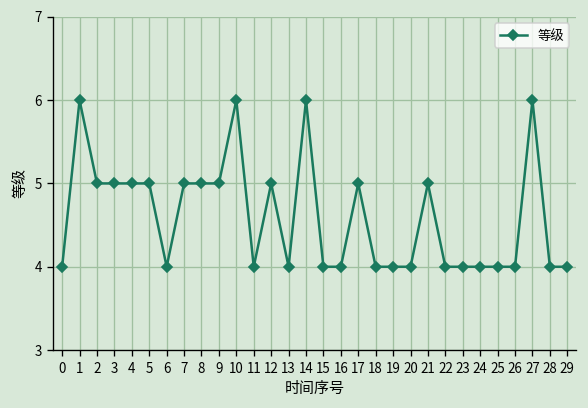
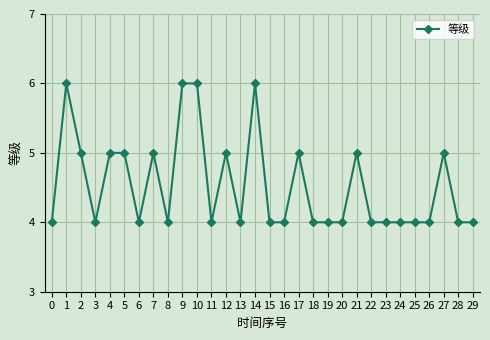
  {
    "0": 4,
    "1": 6,
    "2": 5,
-   "3": 5,
+   "3": 4,
    "4": 5,
    "5": 5,
    "6": 4,
    "7": 5,
-   "8": 5,
-   "9": 5,
+   "8": 4,
+   "9": 6,
    "10": 6,
    "11": 4,
    "12": 5,
    "13": 4,
    "14": 6,
    "15": 4,
    "16": 4,
    "17": 5,
    "18": 4,
    "19": 4,
    "20": 4,
    "21": 5,
    "22": 4,
    "23": 4,
    "24": 4,
    "25": 4,
    "26": 4,
-   "27": 6,
+   "27": 5,
    "28": 4,
    "29": 4
  }
